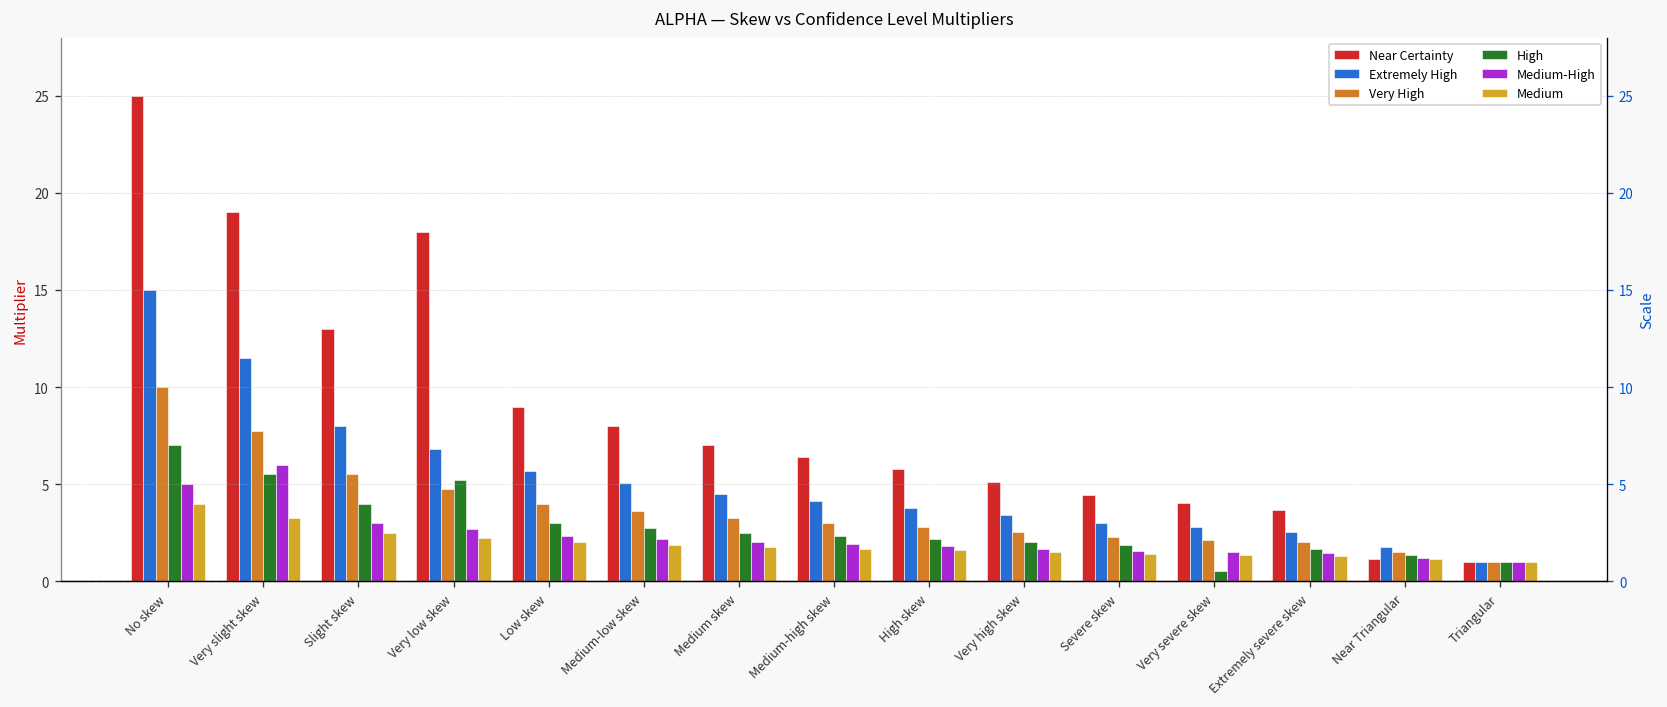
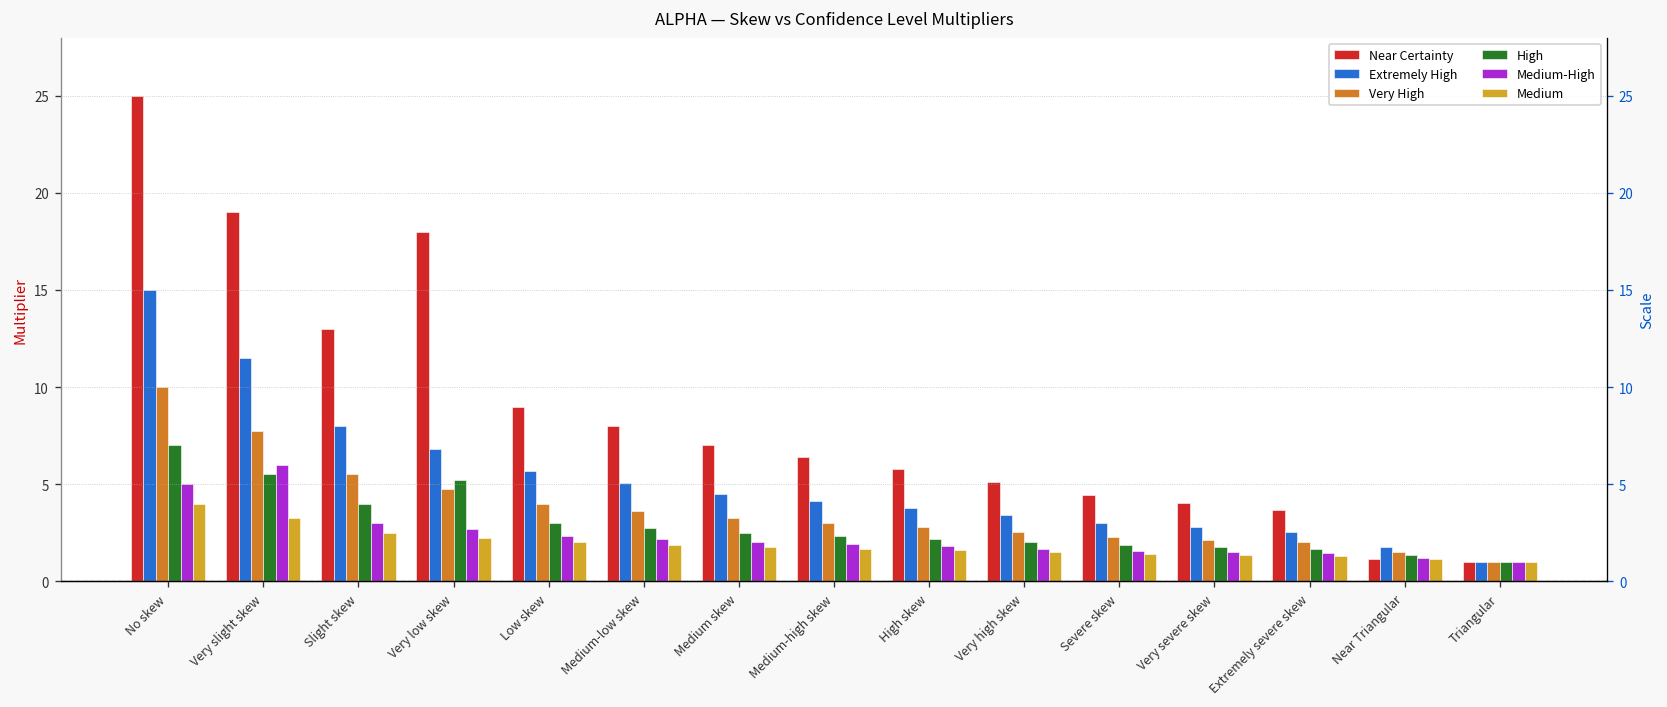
  {
    "Near Certainty": {
      "No skew": 25.0,
      "Very slight skew": 19.0,
      "Slight skew": 13.0,
      "Very low skew": 18.0,
      "Low skew": 9.0,
      "Medium-low skew": 8.0,
      "Medium skew": 7.0,
      "Medium-high skew": 6.4,
      "High skew": 5.8,
      "Very high skew": 5.1,
      "Severe skew": 4.4,
      "Very severe skew": 4.1,
      "Extremely severe skew": 3.7,
      "Near Triangular": 1.2,
      "Triangular": 1.0
    },
    "Extremely High": {
      "No skew": 15.0,
      "Very slight skew": 11.5,
      "Slight skew": 8.0,
      "Very low skew": 6.8,
      "Low skew": 5.7,
      "Medium-low skew": 5.1,
      "Medium skew": 4.5,
      "Medium-high skew": 4.2,
      "High skew": 3.8,
      "Very high skew": 3.4,
      "Severe skew": 3.0,
      "Very severe skew": 2.8,
      "Extremely severe skew": 2.6,
      "Near Triangular": 1.8,
      "Triangular": 1.0
    },
    "High": {
      "No skew": 7.0,
      "Very slight skew": 5.5,
      "Slight skew": 4.0,
      "Very low skew": 5.2,
      "Low skew": 3.0,
      "Medium-low skew": 2.8,
      "Medium skew": 2.5,
      "Medium-high skew": 2.4,
      "High skew": 2.2,
      "Very high skew": 2.0,
      "Severe skew": 1.9,
-     "Very severe skew": 0.5,
+     "Very severe skew": 1.8,
      "Extremely severe skew": 1.7,
      "Near Triangular": 1.3,
      "Triangular": 1.0
    },
    "Medium-High": {
      "No skew": 5.0,
      "Very slight skew": 6.0,
      "Slight skew": 3.0,
      "Very low skew": 2.7,
      "Low skew": 2.4,
      "Medium-low skew": 2.2,
      "Medium skew": 2.0,
      "Medium-high skew": 1.9,
      "High skew": 1.8,
      "Very high skew": 1.7,
      "Severe skew": 1.6,
      "Very severe skew": 1.5,
      "Extremely severe skew": 1.5,
      "Near Triangular": 1.2,
      "Triangular": 1.0
    }
  }
